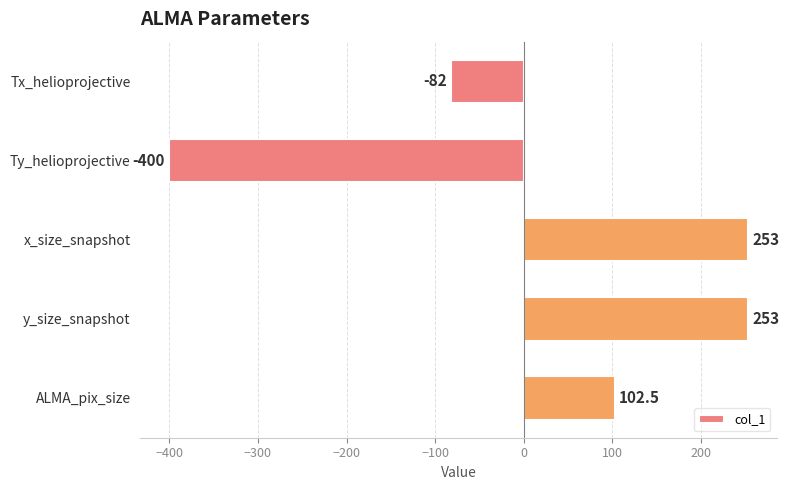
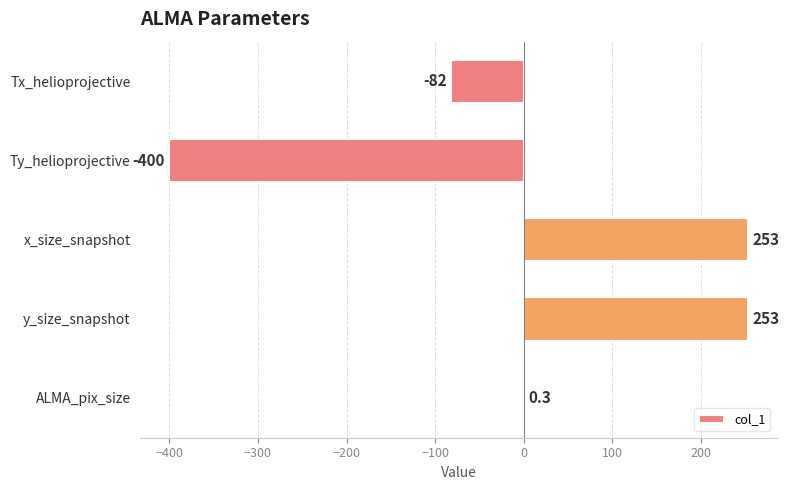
  {
    "Tx_helioprojective": -82,
    "Ty_helioprojective": -400,
    "x_size_snapshot": 253,
    "y_size_snapshot": 253,
-   "ALMA_pix_size": 102.5
+   "ALMA_pix_size": 0.3
  }
